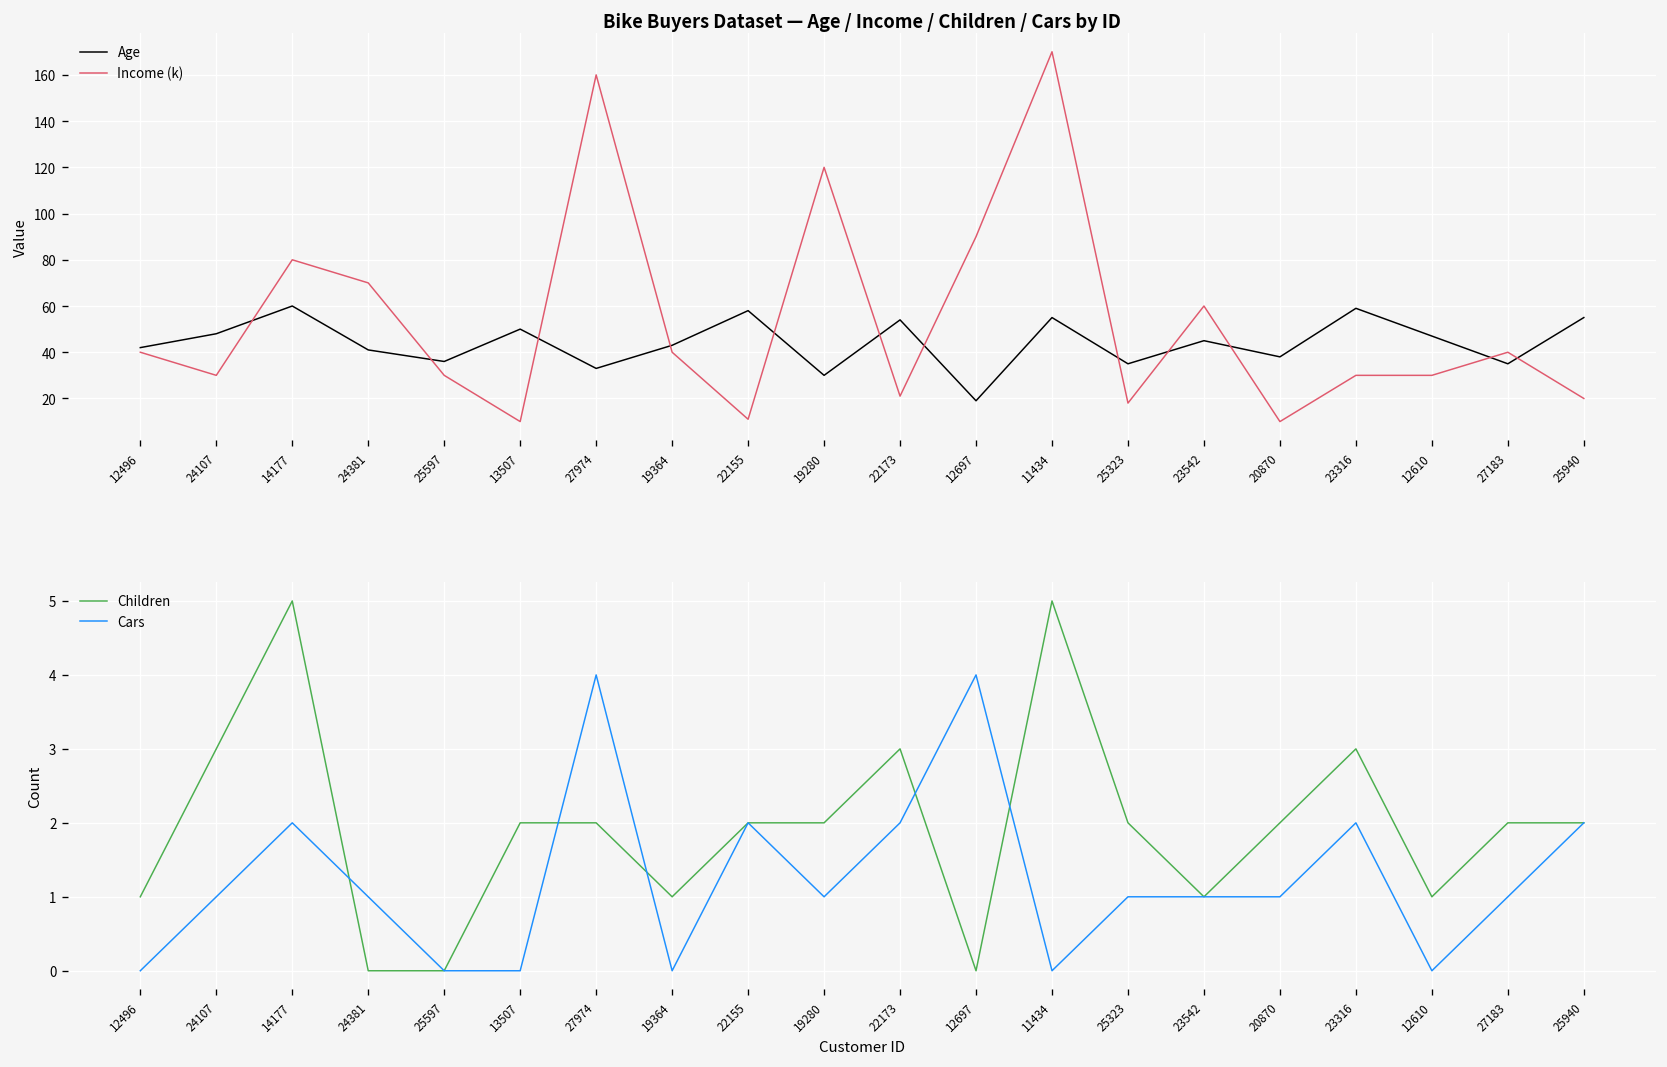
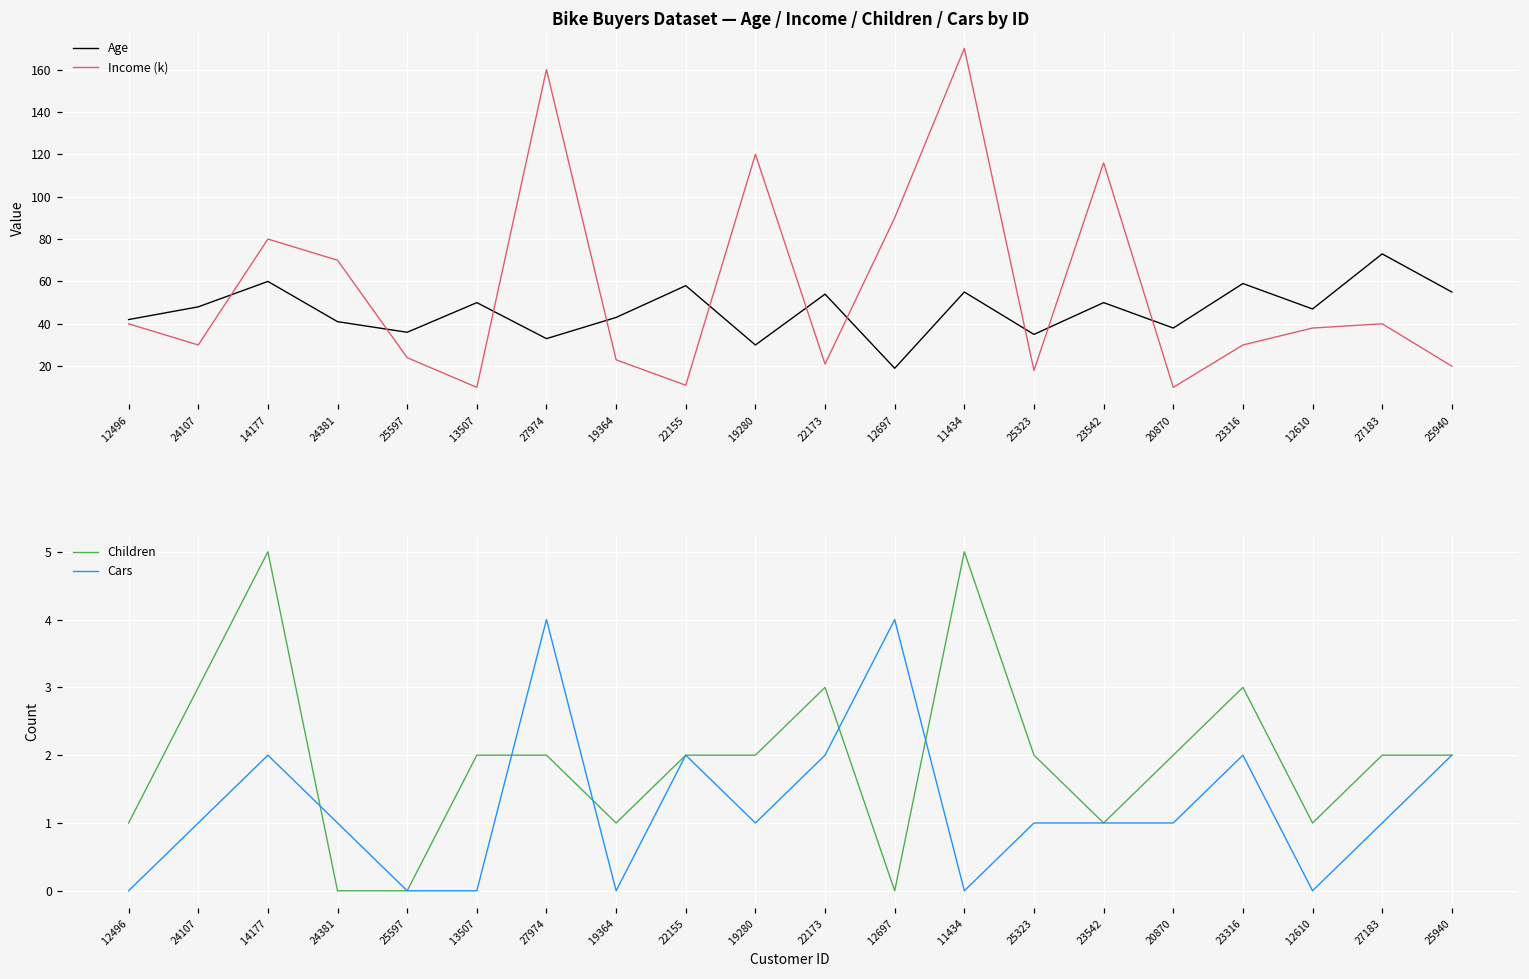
  {
    "Bike Buyers Dataset — Age / Income / Children / Cars by ID": {
      "Age": {
        "12496": 42,
        "24107": 48,
        "14177": 60,
        "24381": 41,
        "25597": 36,
        "13507": 50,
        "27974": 33,
        "19364": 43,
        "22155": 58,
        "19280": 30,
        "22173": 54,
        "12697": 19,
        "11434": 55,
        "25323": 35,
-       "23542": 45,
+       "23542": 50,
        "20870": 38,
        "23316": 59,
        "12610": 47,
-       "27183": 35,
+       "27183": 73,
        "25940": 55
      },
      "Income (k)": {
        "12496": 40,
        "24107": 30,
        "14177": 80,
        "24381": 70,
-       "25597": 30,
+       "25597": 24,
        "13507": 10,
        "27974": 160,
-       "19364": 40,
+       "19364": 23,
        "22155": 11,
        "19280": 120,
        "22173": 21,
        "12697": 90,
        "11434": 170,
        "25323": 18,
-       "23542": 60,
+       "23542": 116,
        "20870": 10,
        "23316": 30,
-       "12610": 30,
+       "12610": 38,
        "27183": 40,
        "25940": 20
      }
    }
  }
